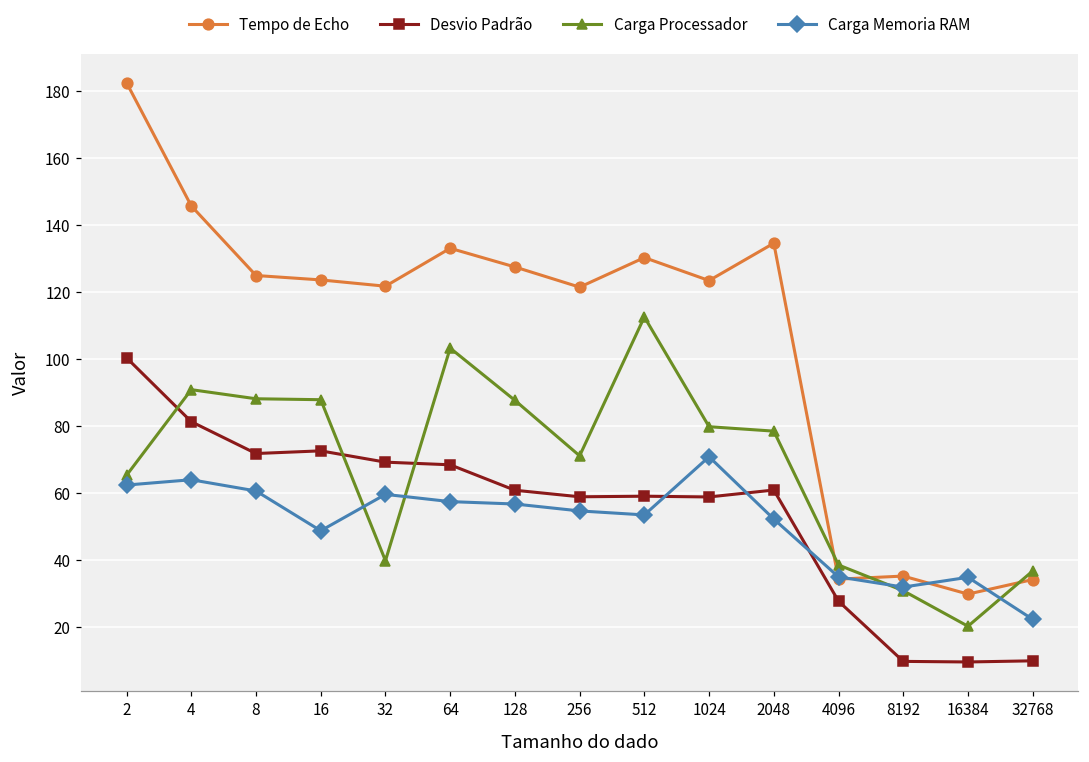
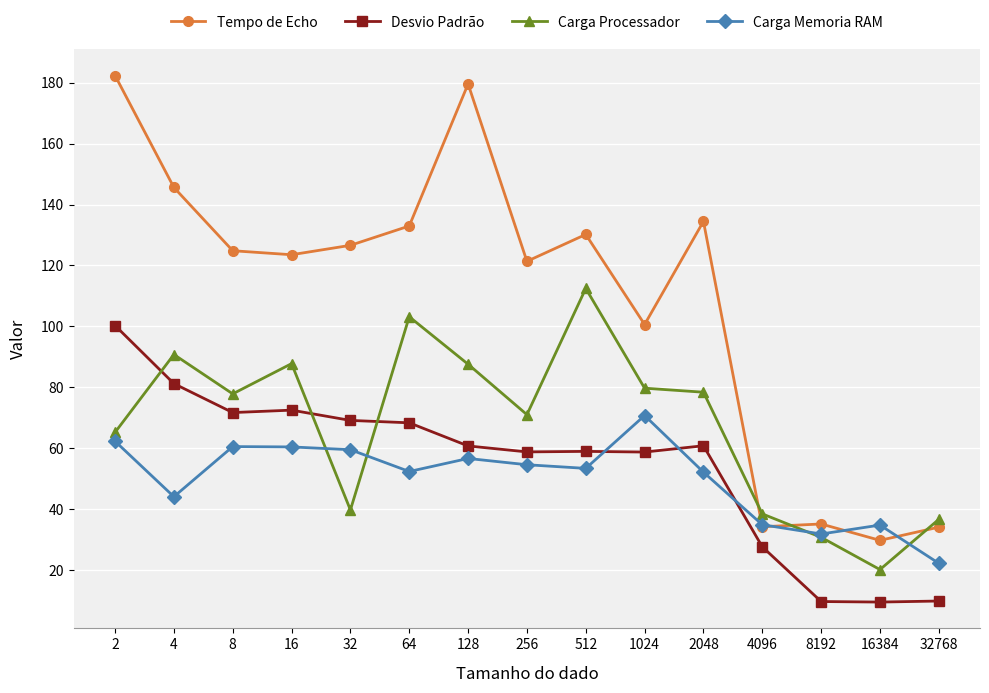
  {
    "Tempo de Echo": {
      "2": 182,
      "4": 146,
      "8": 125,
      "16": 124,
-     "32": 122,
+     "32": 127,
      "64": 133,
-     "128": 127,
+     "128": 180,
      "256": 121,
      "512": 130,
-     "1024": 123,
+     "1024": 101,
      "2048": 134,
      "8192": 35,
      "16384": 30,
      "32768": 34
    },
    "Desvio Padrão": {
      "2": 100,
      "4": 81,
      "8": 72,
      "16": 73,
      "32": 69,
      "64": 68,
      "128": 61,
      "256": 59,
      "512": 59,
      "1024": 59,
      "2048": 61,
      "4096": 28,
      "8192": 10,
      "16384": 10,
      "32768": 10
    },
    "Carga Processador": {
      "2": 65,
      "4": 91,
-     "8": 88,
+     "8": 78,
      "16": 88,
      "32": 40,
      "64": 103,
      "128": 88,
      "256": 71,
      "512": 112,
      "1024": 80,
      "2048": 78,
      "4096": 38,
      "8192": 31,
      "16384": 20,
      "32768": 37
    },
    "Carga Memoria RAM": {
      "2": 62,
-     "4": 64,
+     "4": 44,
      "8": 61,
-     "16": 49,
+     "16": 60,
      "32": 60,
-     "64": 57,
+     "64": 52,
      "128": 57,
      "256": 55,
      "512": 53,
      "1024": 71,
      "2048": 52,
      "8192": 32,
      "16384": 35,
      "32768": 22
    }
  }
